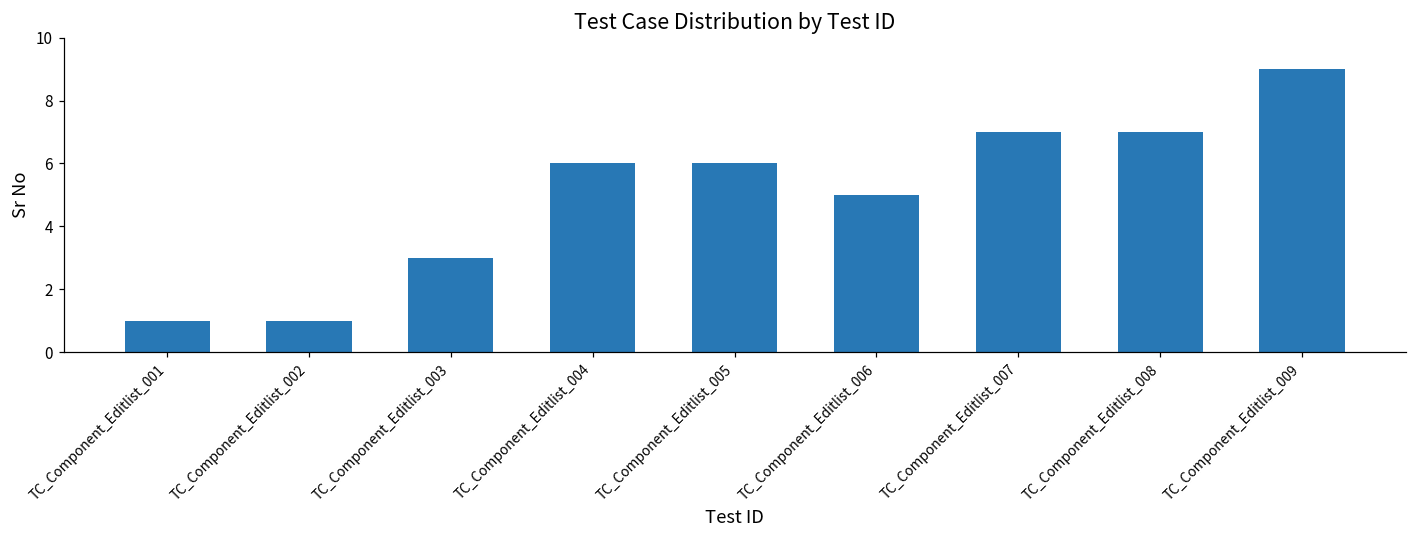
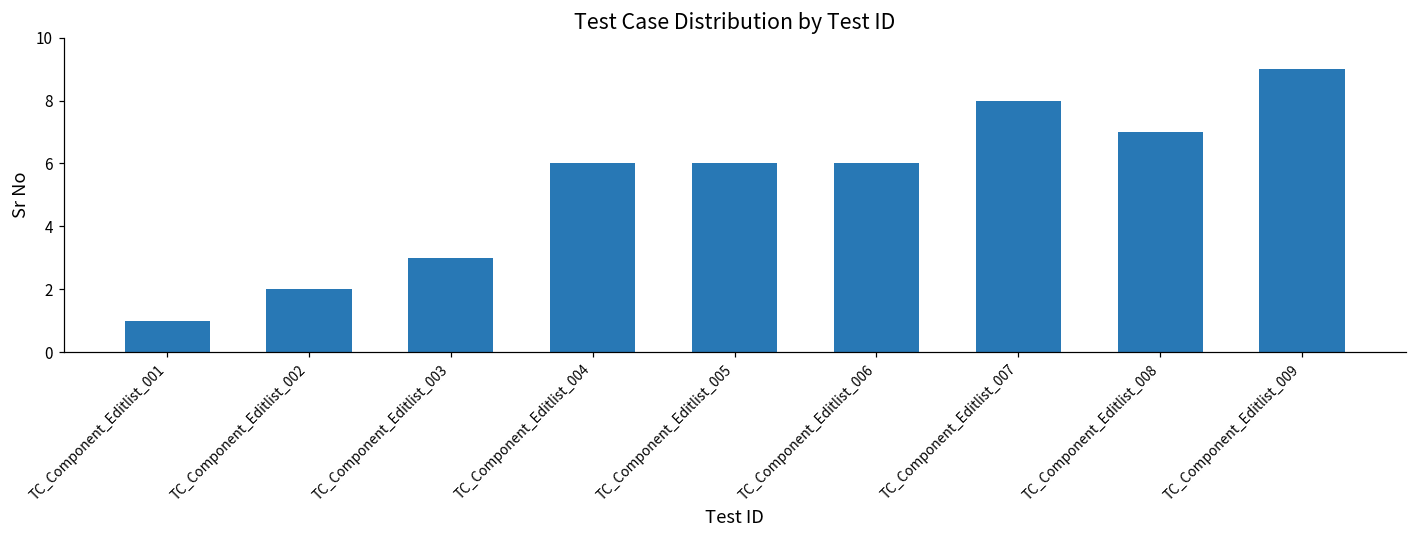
  {
    "TC_Component_Editlist_001": 1,
-   "TC_Component_Editlist_002": 1,
+   "TC_Component_Editlist_002": 2,
    "TC_Component_Editlist_003": 3,
    "TC_Component_Editlist_004": 6,
    "TC_Component_Editlist_005": 6,
-   "TC_Component_Editlist_006": 5,
-   "TC_Component_Editlist_007": 7,
+   "TC_Component_Editlist_006": 6,
+   "TC_Component_Editlist_007": 8,
    "TC_Component_Editlist_008": 7,
    "TC_Component_Editlist_009": 9
  }
